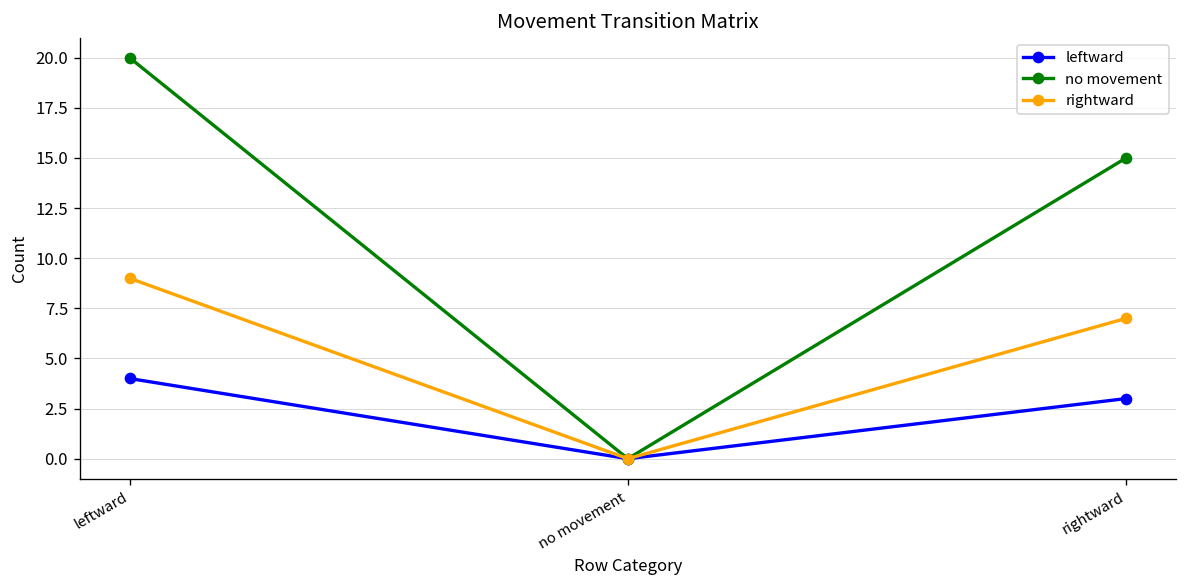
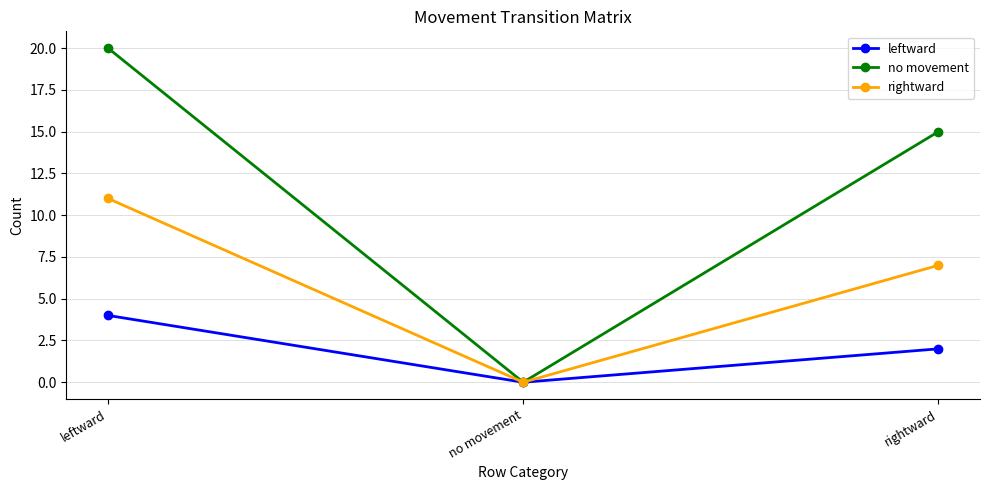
  {
    "leftward": {
      "leftward": 4,
-     "rightward": 3
+     "rightward": 2
    },
    "no movement": {
      "leftward": 20,
      "rightward": 15
    },
    "rightward": {
-     "leftward": 9,
+     "leftward": 11,
      "rightward": 7
    }
  }
